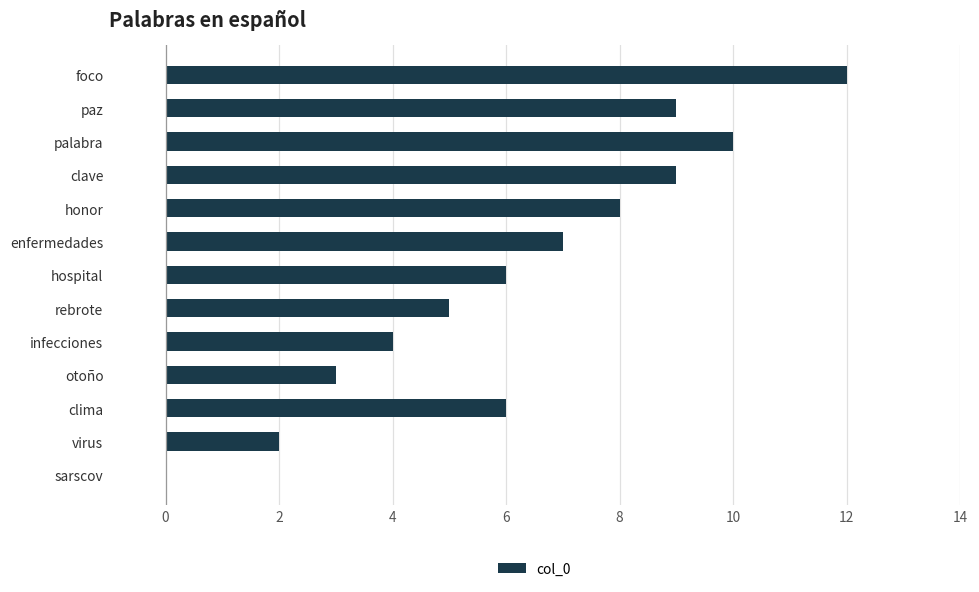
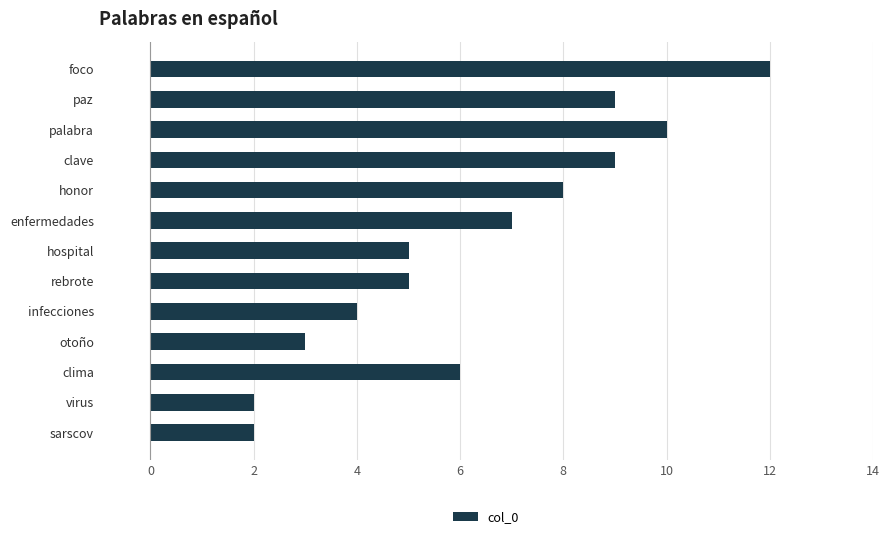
  {
    "foco": 12,
    "paz": 9,
    "palabra": 10,
    "clave": 9,
    "honor": 8,
    "enfermedades": 7,
-   "hospital": 6,
+   "hospital": 5,
    "rebrote": 5,
    "infecciones": 4,
    "otoño": 3,
    "clima": 6,
    "virus": 2,
-   "sarscov": 0
+   "sarscov": 2
  }
